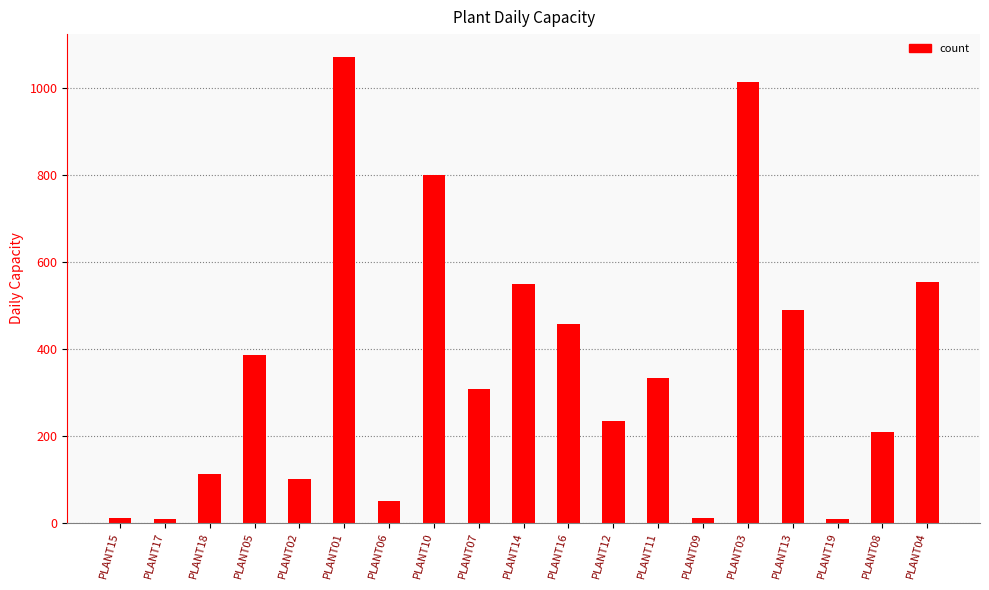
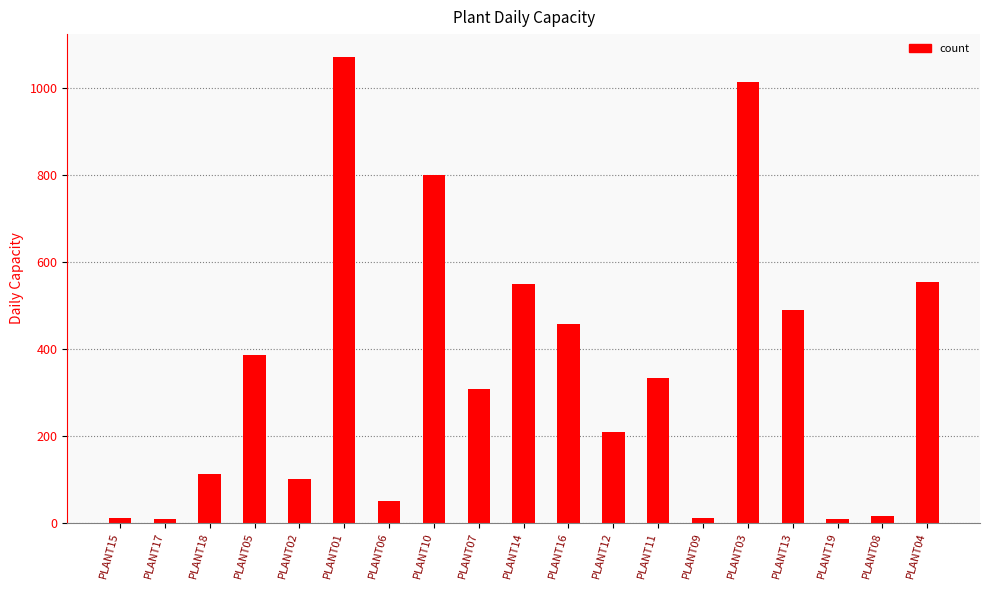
  {
    "PLANT15": 10,
    "PLANT17": 10,
    "PLANT18": 110,
    "PLANT05": 390,
    "PLANT02": 100,
    "PLANT01": 1070,
    "PLANT06": 50,
    "PLANT10": 800,
    "PLANT07": 310,
    "PLANT14": 550,
    "PLANT16": 460,
-   "PLANT12": 230,
+   "PLANT12": 210,
    "PLANT11": 330,
    "PLANT09": 10,
    "PLANT03": 1010,
    "PLANT13": 490,
    "PLANT19": 10,
-   "PLANT08": 210,
+   "PLANT08": 10,
    "PLANT04": 550
  }
